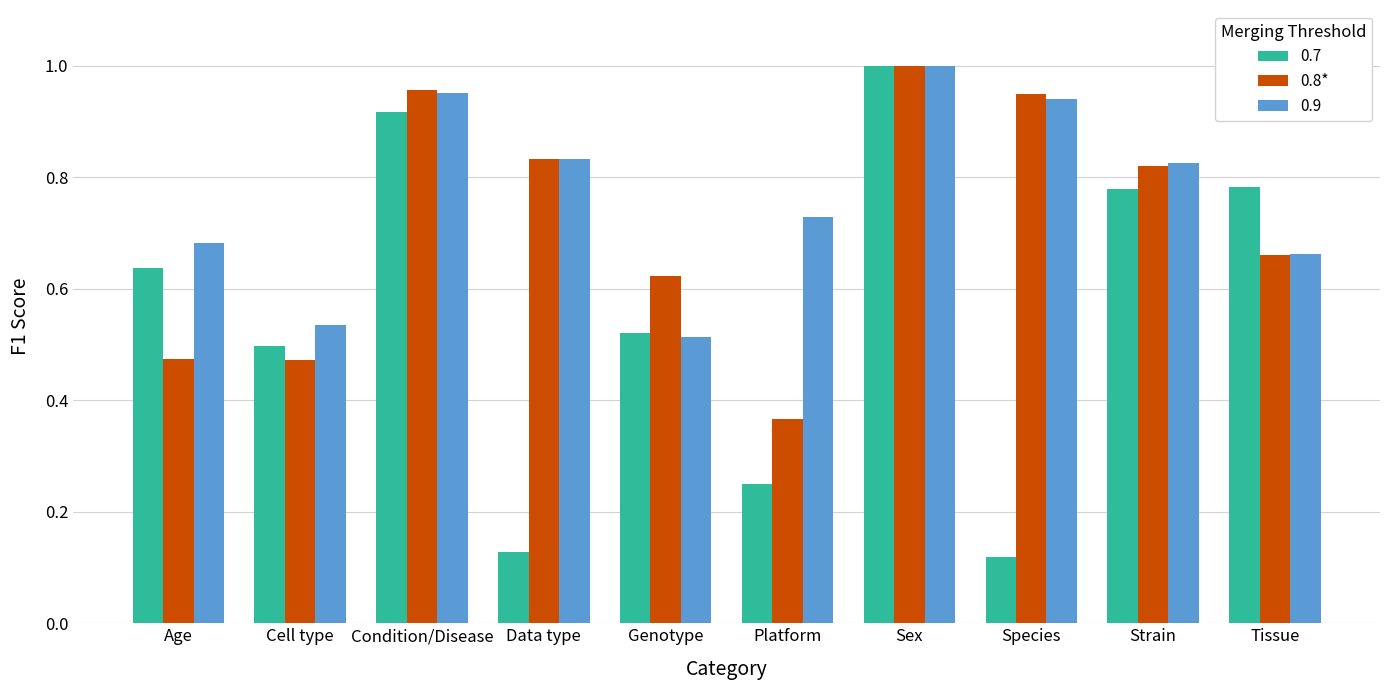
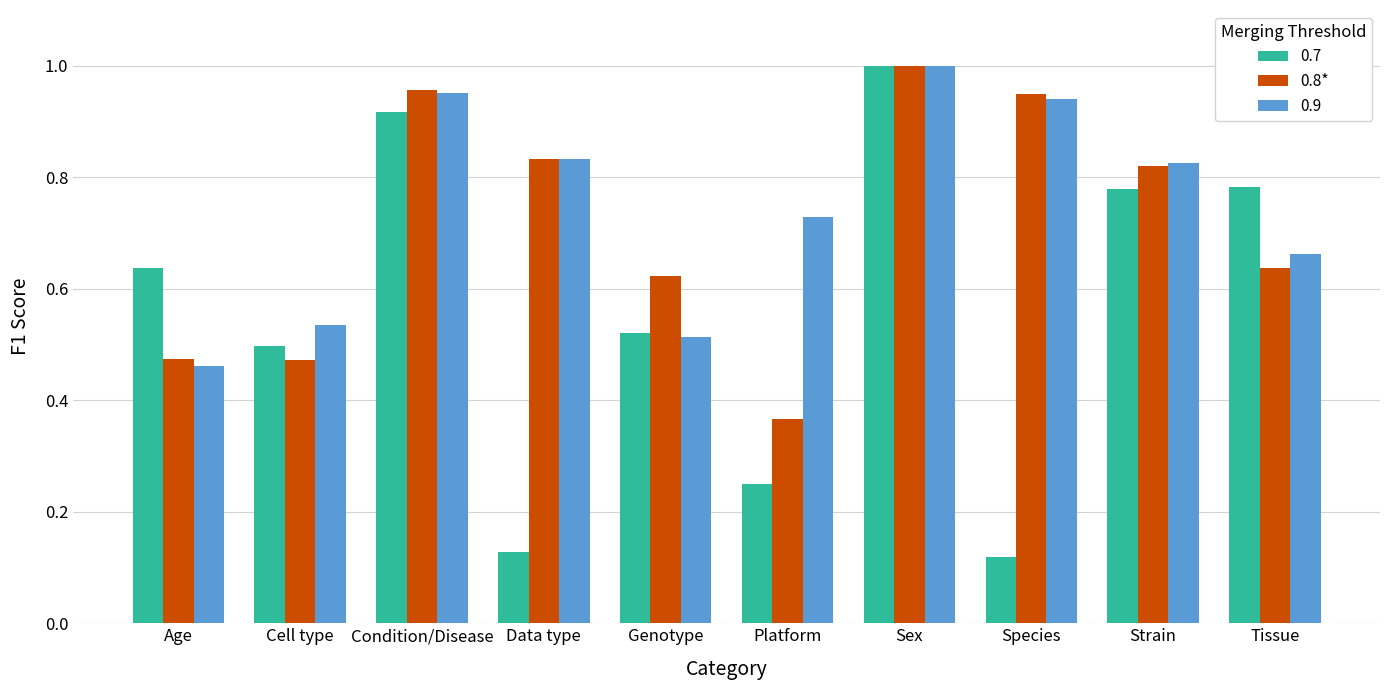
  {
    "0.7": {
      "Age": 0.64,
      "Cell type": 0.50,
      "Condition/Disease": 0.92,
      "Data type": 0.13,
      "Genotype": 0.52,
      "Platform": 0.25,
      "Sex": 1.00,
      "Species": 0.12,
      "Strain": 0.78,
      "Tissue": 0.78
    },
    "0.8*": {
      "Age": 0.47,
      "Cell type": 0.47,
      "Condition/Disease": 0.96,
      "Data type": 0.83,
      "Genotype": 0.62,
      "Platform": 0.37,
      "Sex": 1.00,
      "Species": 0.95,
      "Strain": 0.82,
-     "Tissue": 0.66
+     "Tissue": 0.64
    },
    "0.9": {
-     "Age": 0.68,
+     "Age": 0.46,
      "Cell type": 0.54,
      "Condition/Disease": 0.95,
      "Data type": 0.83,
      "Genotype": 0.51,
      "Platform": 0.73,
      "Sex": 1.00,
      "Species": 0.94,
      "Strain": 0.83,
      "Tissue": 0.66
    }
  }
